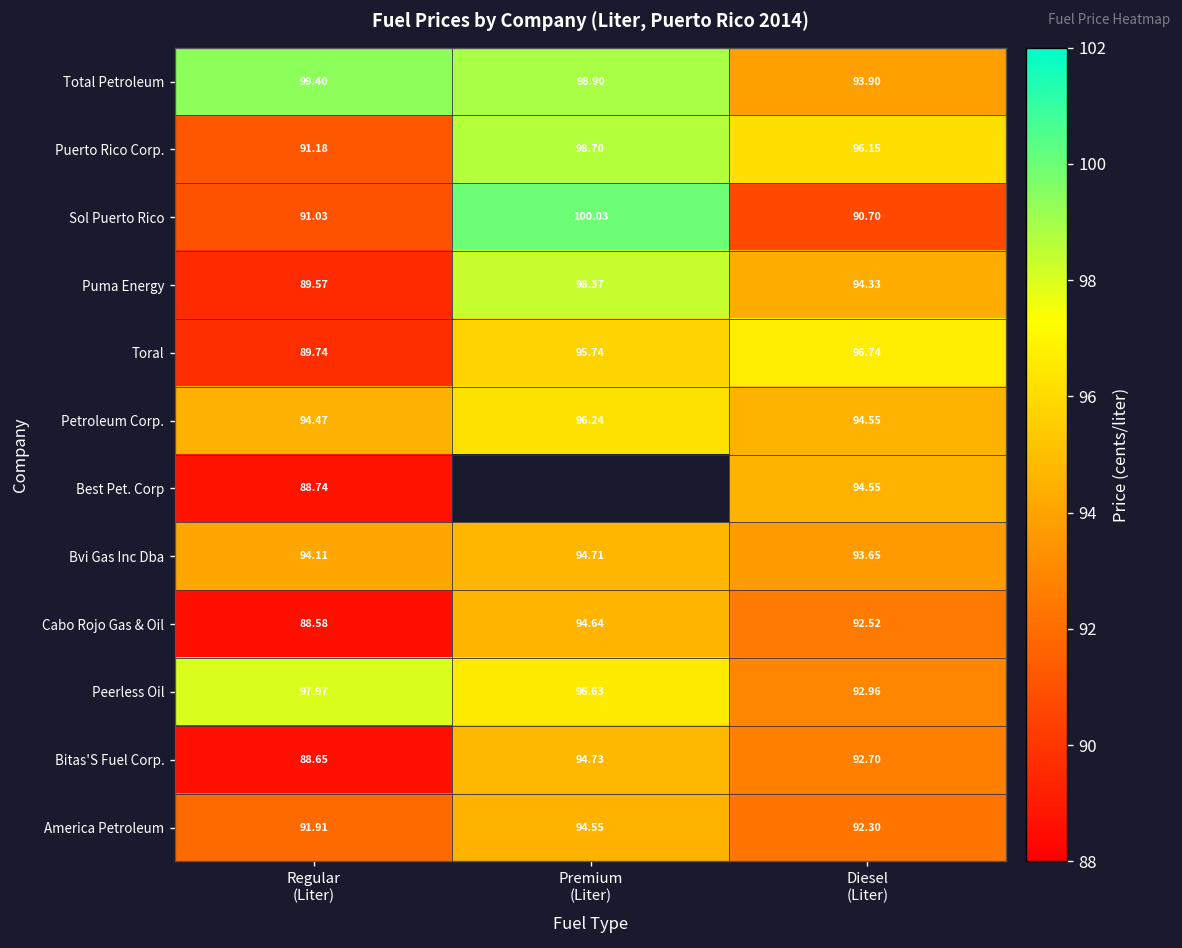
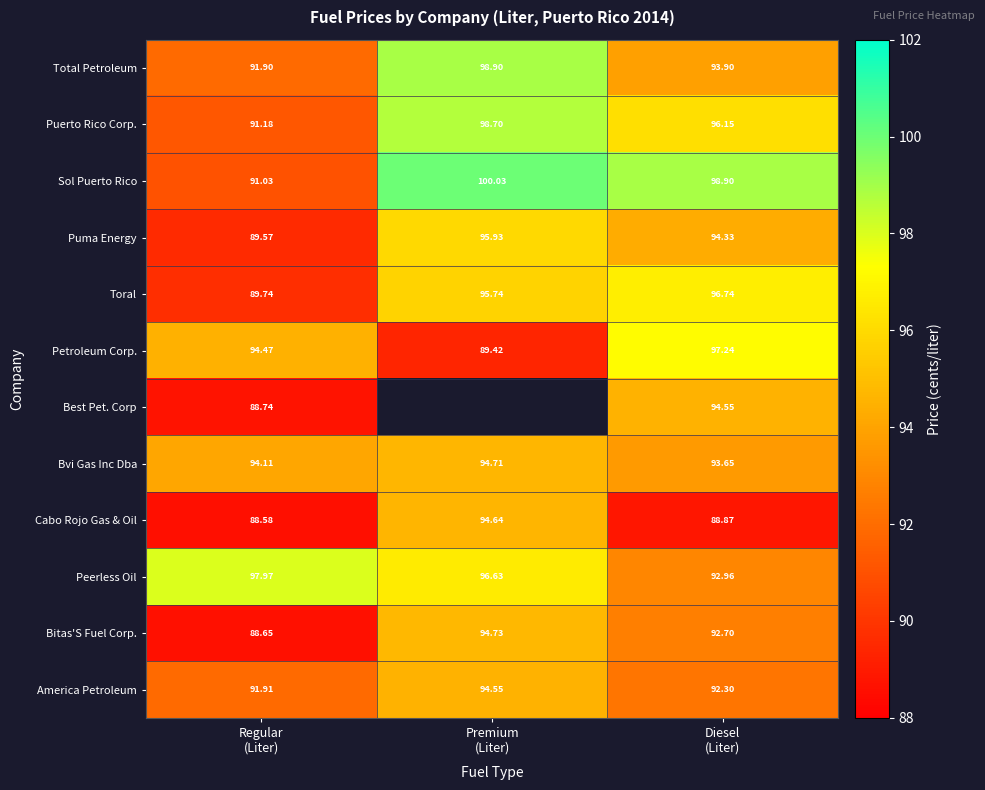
  {
    "Total Petroleum": {
-     "Regular (Liter)": 99.40,
+     "Regular (Liter)": 91.90,
      "Premium (Liter)": 98.90,
      "Diesel (Liter)": 93.90
    },
    "Puerto Rico Corp.": {
      "Regular (Liter)": 91.18,
      "Premium (Liter)": 98.70,
      "Diesel (Liter)": 96.15
    },
    "Sol Puerto Rico": {
      "Regular (Liter)": 91.03,
      "Premium (Liter)": 100.03,
-     "Diesel (Liter)": 90.70
+     "Diesel (Liter)": 98.90
    },
    "Puma Energy": {
      "Regular (Liter)": 89.57,
-     "Premium (Liter)": 98.37,
+     "Premium (Liter)": 95.93,
      "Diesel (Liter)": 94.33
    },
    "Toral": {
      "Regular (Liter)": 89.74,
      "Premium (Liter)": 95.74,
      "Diesel (Liter)": 96.74
    },
    "Petroleum Corp.": {
      "Regular (Liter)": 94.47,
-     "Premium (Liter)": 96.24,
-     "Diesel (Liter)": 94.55
+     "Premium (Liter)": 89.42,
+     "Diesel (Liter)": 97.24
    },
    "Best Pet. Corp": {
      "Regular (Liter)": 88.74,
      "Diesel (Liter)": 94.55
    },
    "Bvi Gas Inc Dba": {
      "Regular (Liter)": 94.11,
      "Premium (Liter)": 94.71,
      "Diesel (Liter)": 93.65
    },
    "Cabo Rojo Gas & Oil": {
      "Regular (Liter)": 88.58,
      "Premium (Liter)": 94.64,
-     "Diesel (Liter)": 92.52
+     "Diesel (Liter)": 88.87
    },
    "Peerless Oil": {
      "Regular (Liter)": 97.97,
      "Premium (Liter)": 96.63,
      "Diesel (Liter)": 92.96
    },
    "Bitas'S Fuel Corp.": {
      "Regular (Liter)": 88.65,
      "Premium (Liter)": 94.73,
      "Diesel (Liter)": 92.70
    },
    "America Petroleum": {
      "Regular (Liter)": 91.91,
      "Premium (Liter)": 94.55,
      "Diesel (Liter)": 92.30
    }
  }
